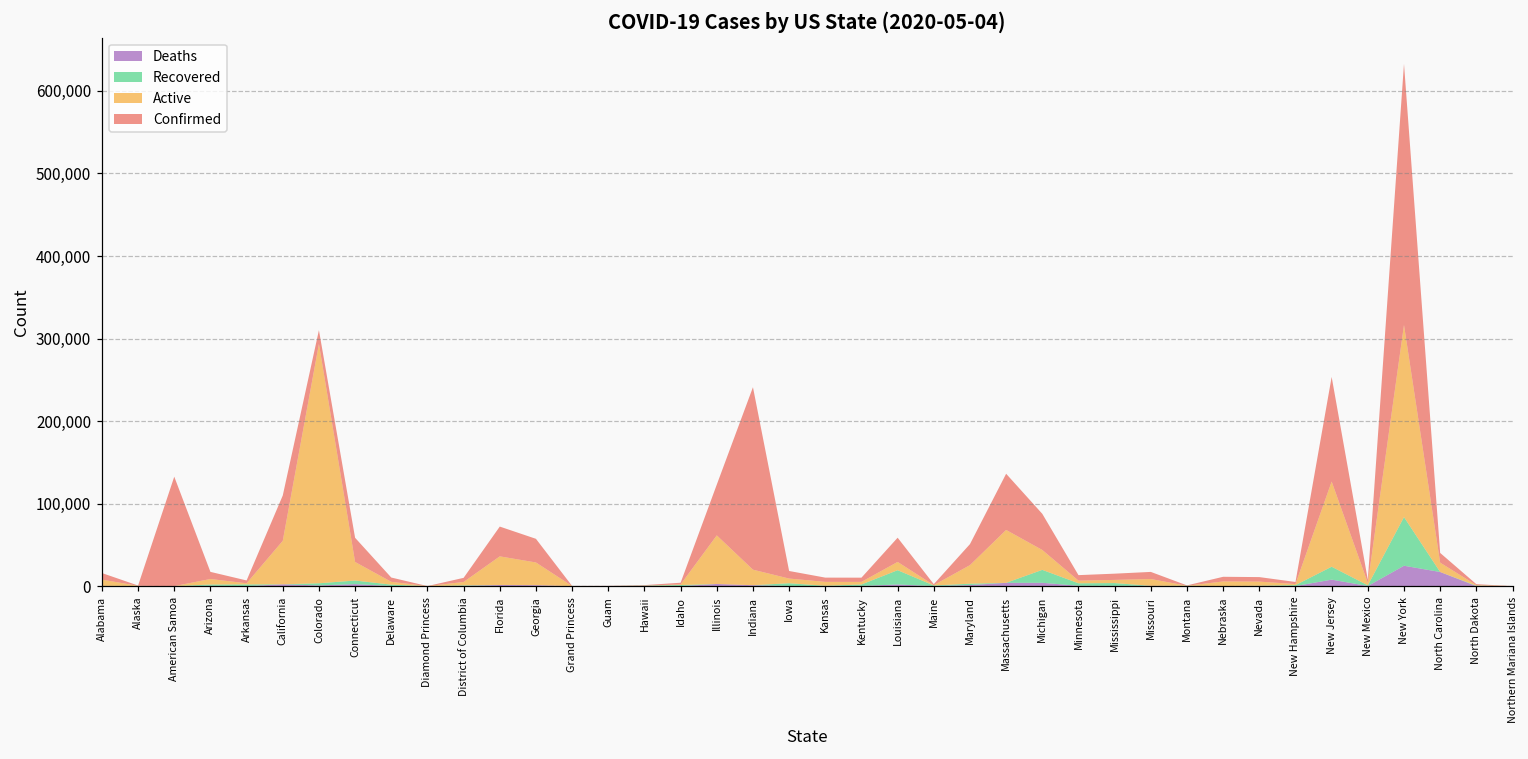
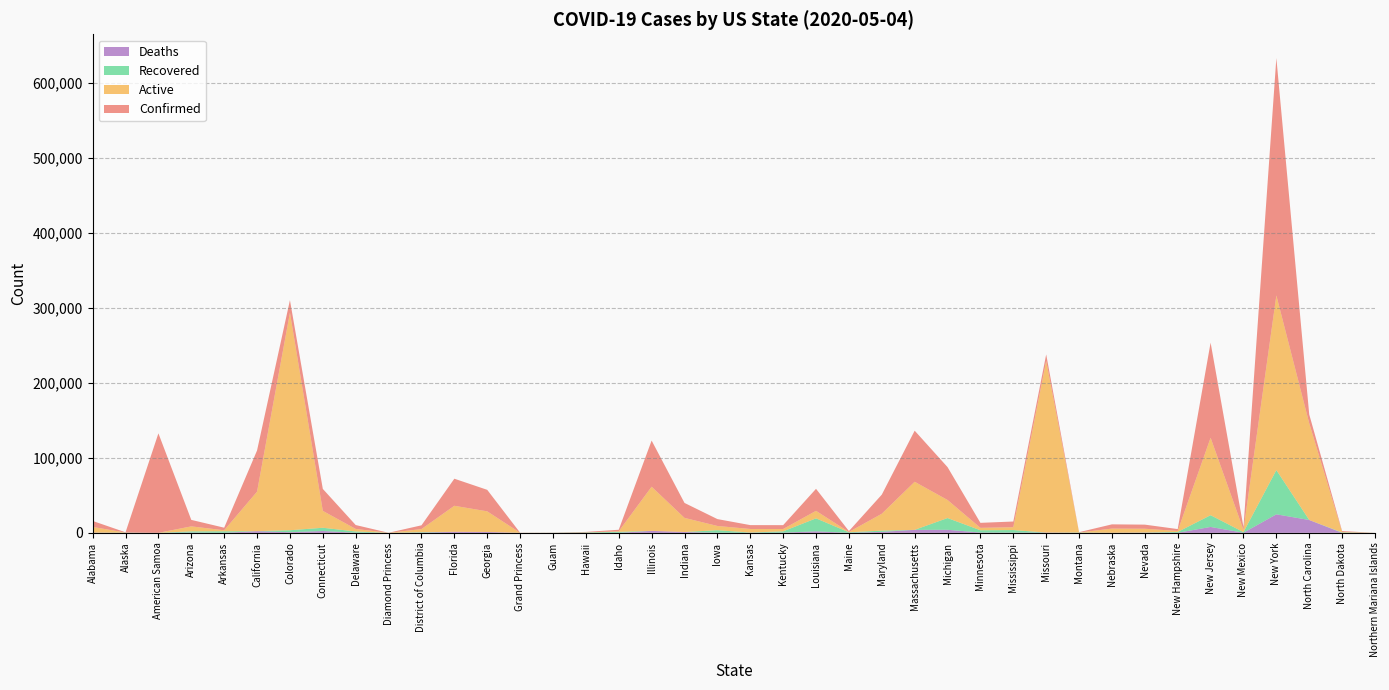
  {
    "Deaths": {
      "Michigan": "0",
      "New Jersey": "10,000",
      "New York": "20,000"
    },
    "Recovered": {
      "Connecticut": "0",
      "Louisiana": "20,000",
      "Michigan": "20,000",
      "New Jersey": "20,000",
      "New York": "60,000"
    },
    "Active": {
      "Alabama": "10,000",
      "Arizona": "10,000",
      "California": "50,000",
      "Colorado": "290,000",
      "Connecticut": "20,000",
      "Delaware": "0",
      "District of Columbia": "0",
      "Florida": "30,000",
      "Georgia": "30,000",
      "Illinois": "60,000",
      "Indiana": "20,000",
      "Iowa": "10,000",
      "Kansas": "0",
      "Louisiana": "10,000",
      "Maryland": "20,000",
      "Massachusetts": "60,000",
      "Michigan": "20,000",
      "Mississippi": "0",
-     "Missouri": "10,000",
+     "Missouri": "230,000",
      "Nebraska": "10,000",
      "Nevada": "10,000",
      "New Jersey": "100,000",
      "New York": "230,000",
-     "North Carolina": "10,000"
+     "North Carolina": "130,000"
    },
    "Confirmed": {
      "Alabama": "10,000",
      "American Samoa": "130,000",
      "Arizona": "10,000",
      "Arkansas": "0",
      "California": "50,000",
      "Colorado": "20,000",
      "Connecticut": "30,000",
      "Delaware": "10,000",
      "District of Columbia": "10,000",
      "Florida": "40,000",
      "Georgia": "30,000",
      "Illinois": "60,000",
-     "Indiana": "220,000",
+     "Indiana": "20,000",
      "Iowa": "10,000",
      "Kansas": "10,000",
      "Kentucky": "10,000",
      "Louisiana": "30,000",
      "Maryland": "30,000",
      "Massachusetts": "70,000",
      "Michigan": "40,000",
      "Minnesota": "10,000",
      "Mississippi": "10,000",
      "Missouri": "10,000",
      "Nebraska": "10,000",
      "Nevada": "10,000",
      "New Jersey": "130,000",
      "New Mexico": "0",
      "New York": "320,000",
      "North Carolina": "10,000"
    }
  }
